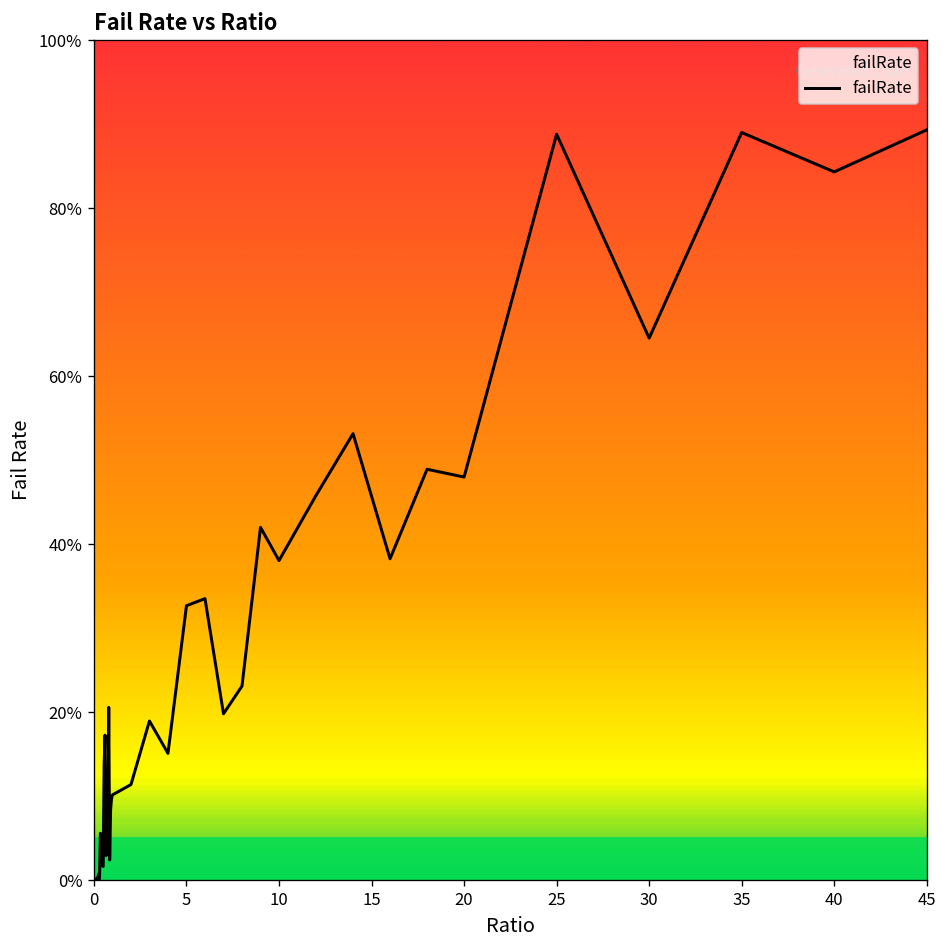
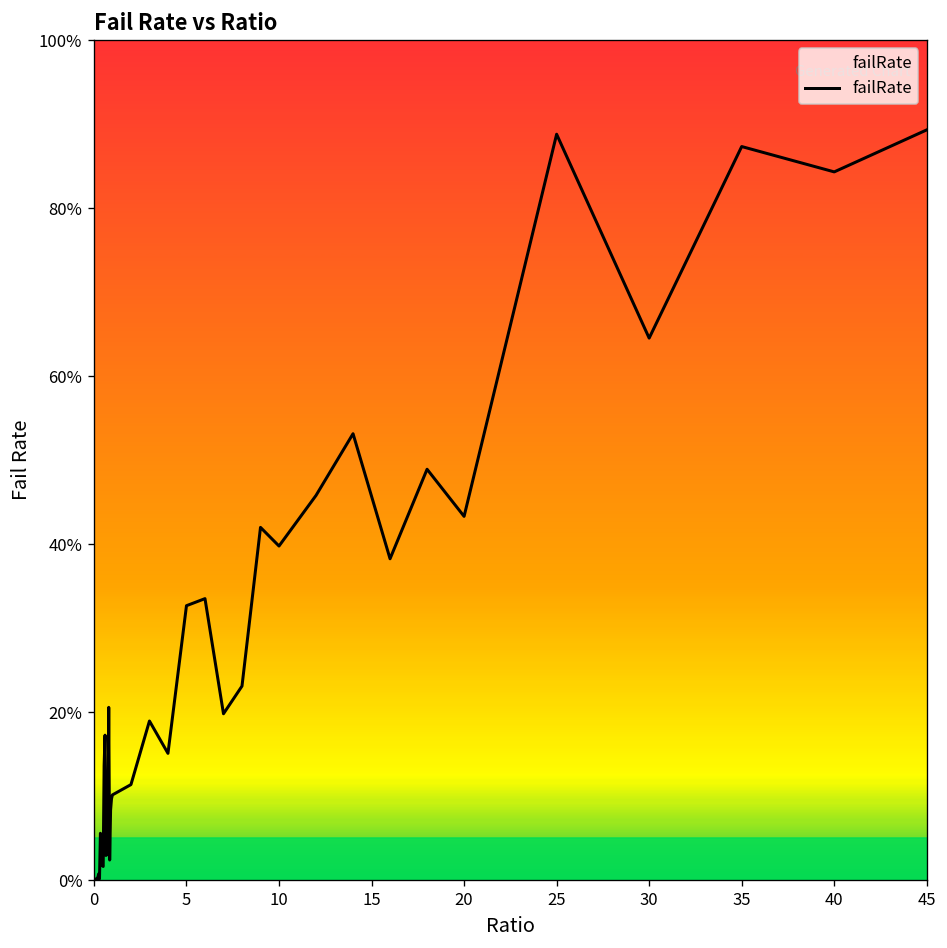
  {
    "5": "33%",
-   "10": "38%",
-   "20": "48%",
+   "10": "40%",
+   "20": "43%",
    "25": "89%",
    "30": "65%",
-   "35": "89%",
+   "35": "87%",
    "40": "84%",
    "45": "89%"
  }
